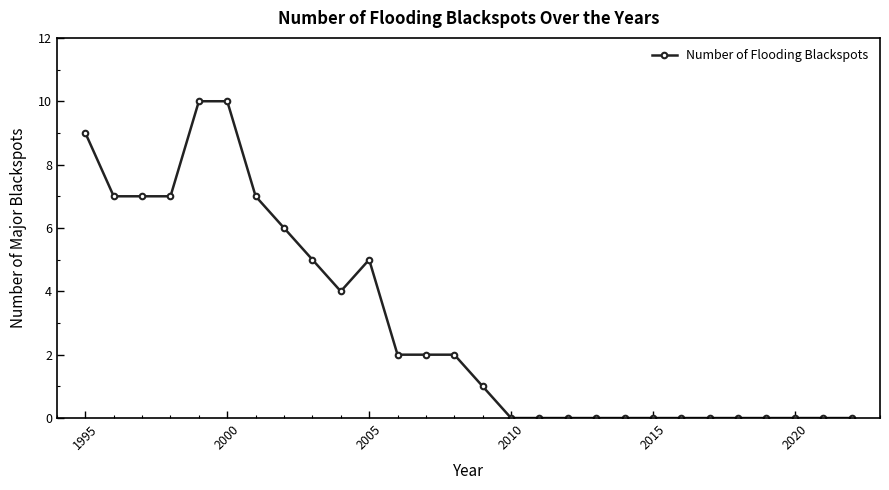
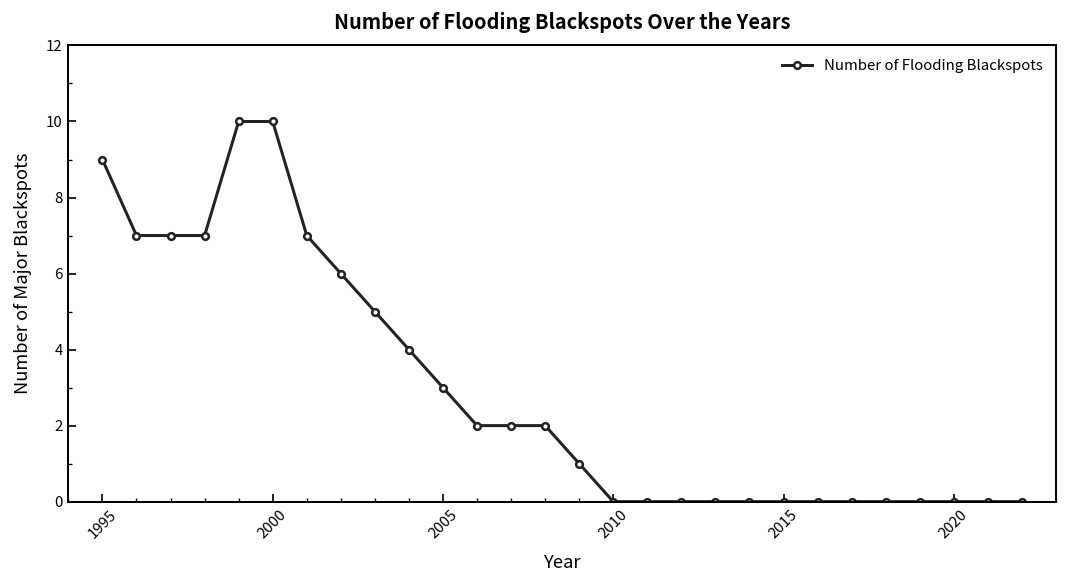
  {
    "1995": 9,
    "2000": 10,
-   "2005": 5,
+   "2005": 3,
    "2010": 0,
    "2015": 0,
    "2020": 0
  }
